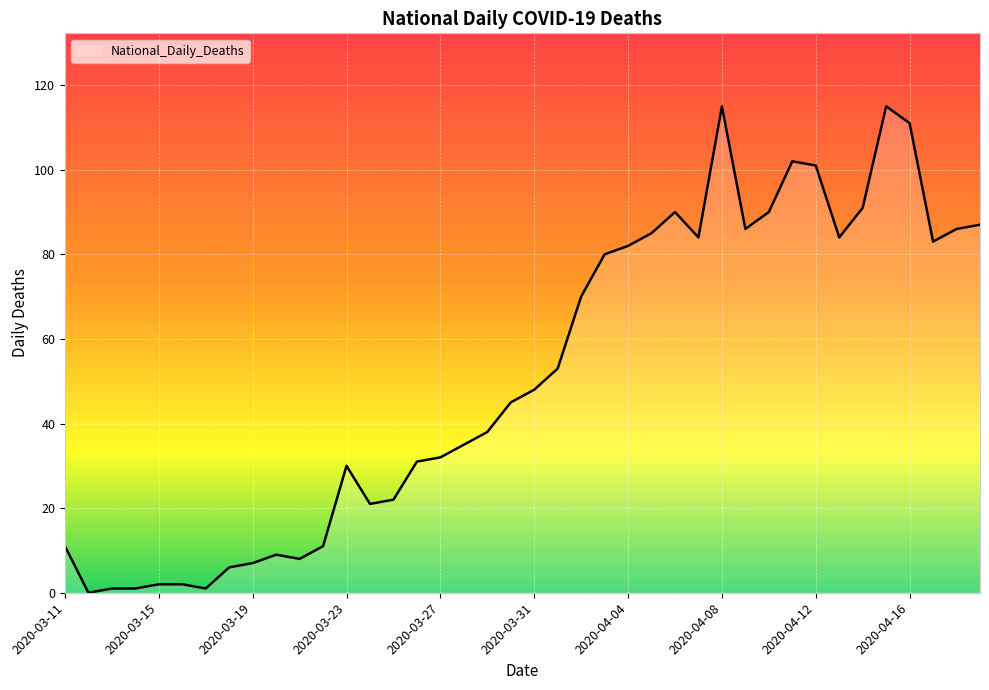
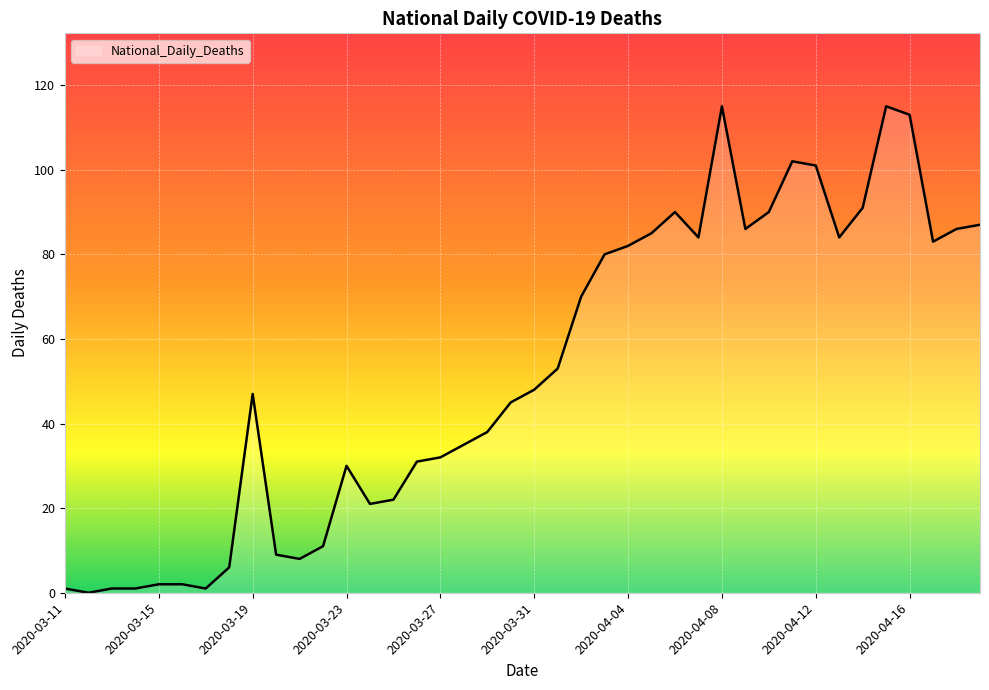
  {
-   "2020-03-11": 11,
+   "2020-03-11": 1,
    "2020-03-15": 2,
-   "2020-03-19": 7,
+   "2020-03-19": 47,
    "2020-03-23": 30,
    "2020-03-27": 32,
    "2020-03-31": 48,
    "2020-04-04": 82,
    "2020-04-08": 115,
    "2020-04-12": 101,
-   "2020-04-16": 111
+   "2020-04-16": 113
  }
